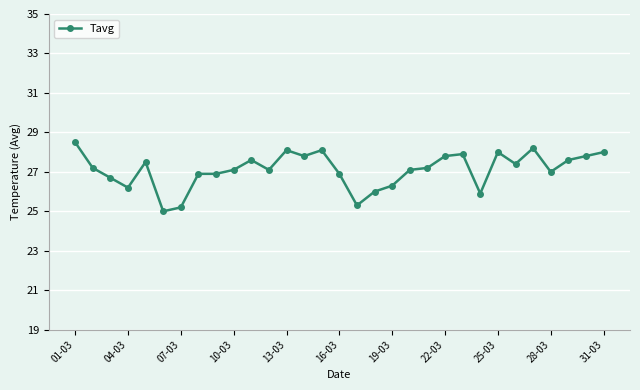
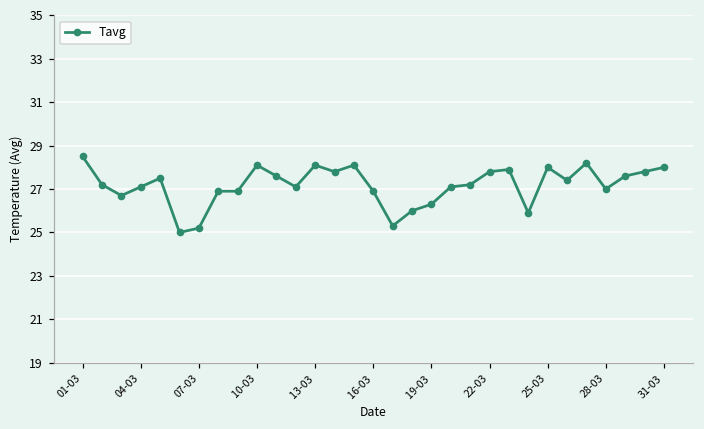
  {
    "01-03": 28.5,
-   "04-03": 26.2,
+   "04-03": 27.1,
    "07-03": 25.2,
-   "10-03": 27.1,
+   "10-03": 28.1,
    "13-03": 28.1,
    "16-03": 26.9,
    "19-03": 26.3,
    "22-03": 27.8,
    "25-03": 28.0,
    "28-03": 27.0,
    "31-03": 28.0
  }
